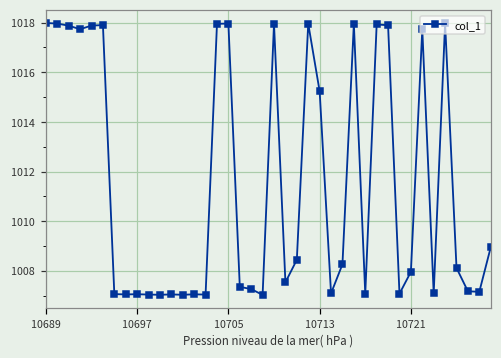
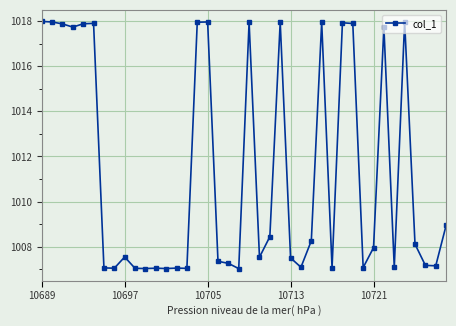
  {
    "10689": 1018.0,
-   "10697": 1007.1,
+   "10697": 1007.5,
    "10705": 1018.0,
-   "10713": 1015.2,
+   "10713": 1007.5,
    "10721": 1008.0
  }
